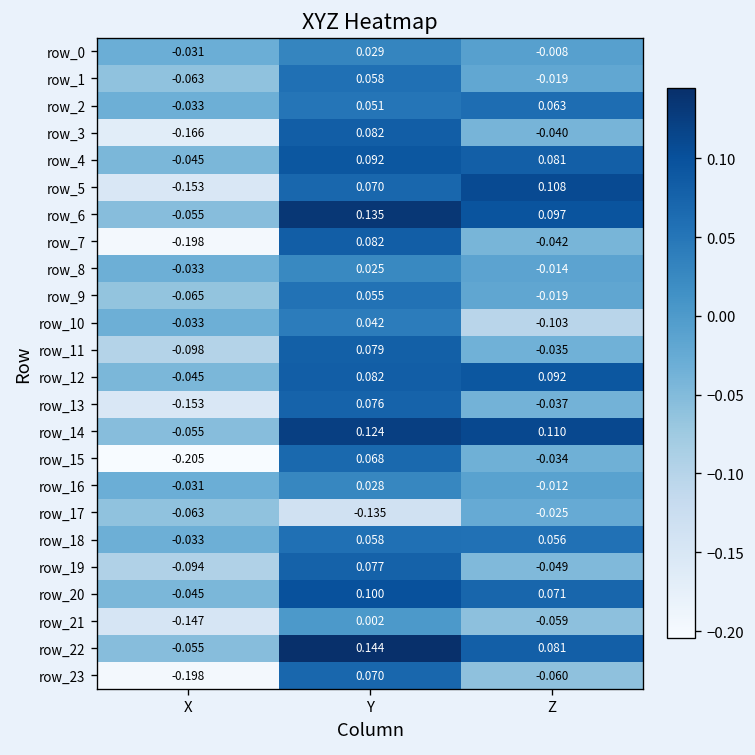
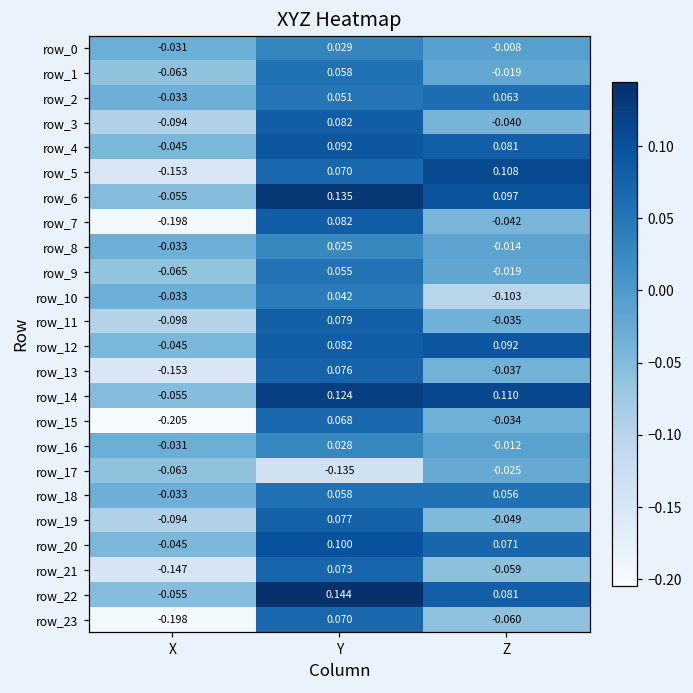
  {
    "row_0": {
      "X": -0.031,
      "Y": 0.029,
      "Z": -0.008
    },
    "row_1": {
      "X": -0.063,
      "Y": 0.058,
      "Z": -0.019
    },
    "row_2": {
      "X": -0.033,
      "Y": 0.051,
      "Z": 0.063
    },
    "row_3": {
-     "X": -0.166,
+     "X": -0.094,
      "Y": 0.082,
      "Z": -0.040
    },
    "row_4": {
      "X": -0.045,
      "Y": 0.092,
      "Z": 0.081
    },
    "row_5": {
      "X": -0.153,
      "Y": 0.070,
      "Z": 0.108
    },
    "row_6": {
      "X": -0.055,
      "Y": 0.135,
      "Z": 0.097
    },
    "row_7": {
      "X": -0.198,
      "Y": 0.082,
      "Z": -0.042
    },
    "row_8": {
      "X": -0.033,
      "Y": 0.025,
      "Z": -0.014
    },
    "row_9": {
      "X": -0.065,
      "Y": 0.055,
      "Z": -0.019
    },
    "row_10": {
      "X": -0.033,
      "Y": 0.042,
      "Z": -0.103
    },
    "row_11": {
      "X": -0.098,
      "Y": 0.079,
      "Z": -0.035
    },
    "row_12": {
      "X": -0.045,
      "Y": 0.082,
      "Z": 0.092
    },
    "row_13": {
      "X": -0.153,
      "Y": 0.076,
      "Z": -0.037
    },
    "row_14": {
      "X": -0.055,
      "Y": 0.124,
      "Z": 0.110
    },
    "row_15": {
      "X": -0.205,
      "Y": 0.068,
      "Z": -0.034
    },
    "row_16": {
      "X": -0.031,
      "Y": 0.028,
      "Z": -0.012
    },
    "row_17": {
      "X": -0.063,
      "Y": -0.135,
      "Z": -0.025
    },
    "row_18": {
      "X": -0.033,
      "Y": 0.058,
      "Z": 0.056
    },
    "row_19": {
      "X": -0.094,
      "Y": 0.077,
      "Z": -0.049
    },
    "row_20": {
      "X": -0.045,
      "Y": 0.100,
      "Z": 0.071
    },
    "row_21": {
      "X": -0.147,
-     "Y": 0.002,
+     "Y": 0.073,
      "Z": -0.059
    },
    "row_22": {
      "X": -0.055,
      "Y": 0.144,
      "Z": 0.081
    },
    "row_23": {
      "X": -0.198,
      "Y": 0.070,
      "Z": -0.060
    }
  }
